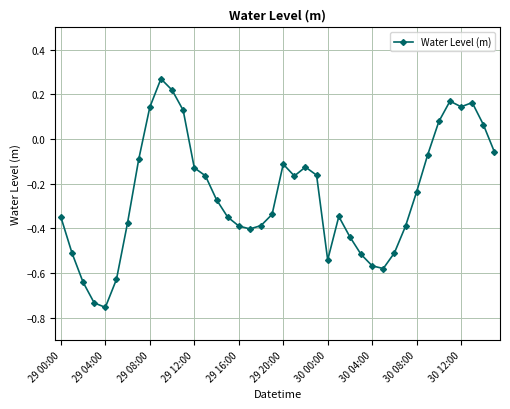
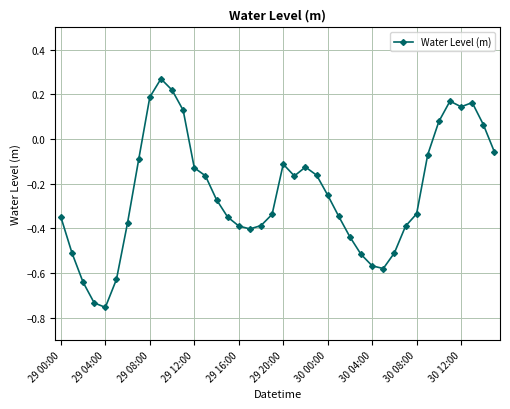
  {
    "29 00:00": -0.35,
    "29 04:00": -0.75,
-   "29 08:00": 0.14,
+   "29 08:00": 0.19,
    "29 12:00": -0.13,
    "29 16:00": -0.39,
    "29 20:00": -0.11,
-   "30 00:00": -0.54,
+   "30 00:00": -0.25,
    "30 04:00": -0.57,
-   "30 08:00": -0.24,
+   "30 08:00": -0.34,
    "30 12:00": 0.14
  }
